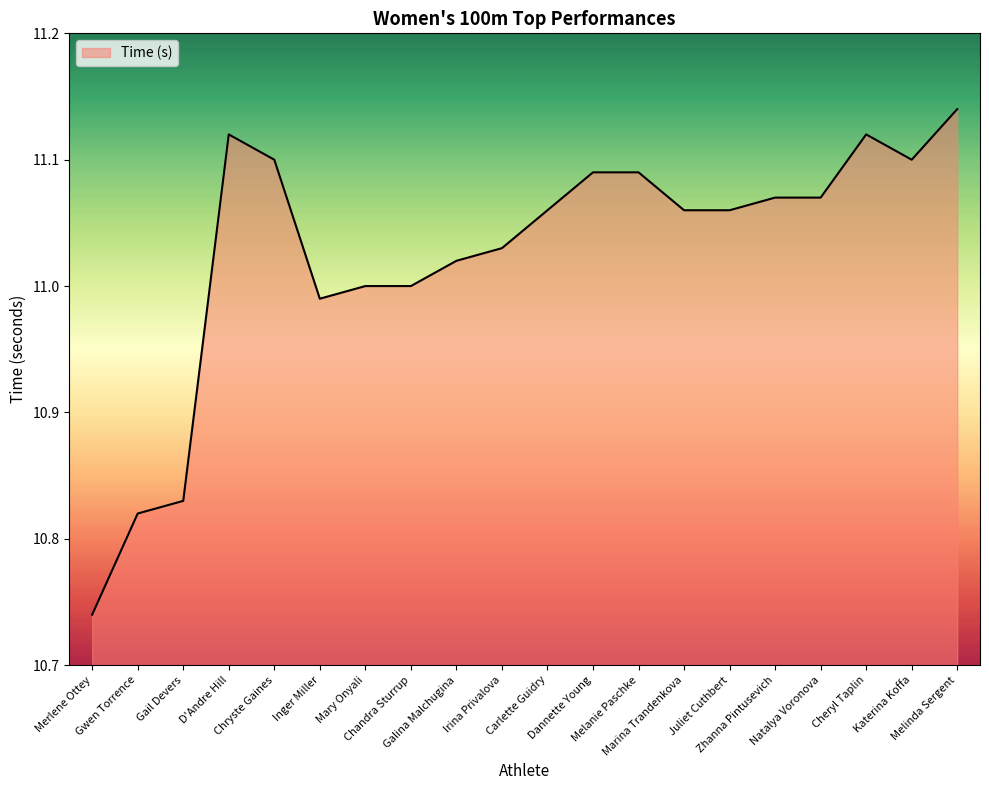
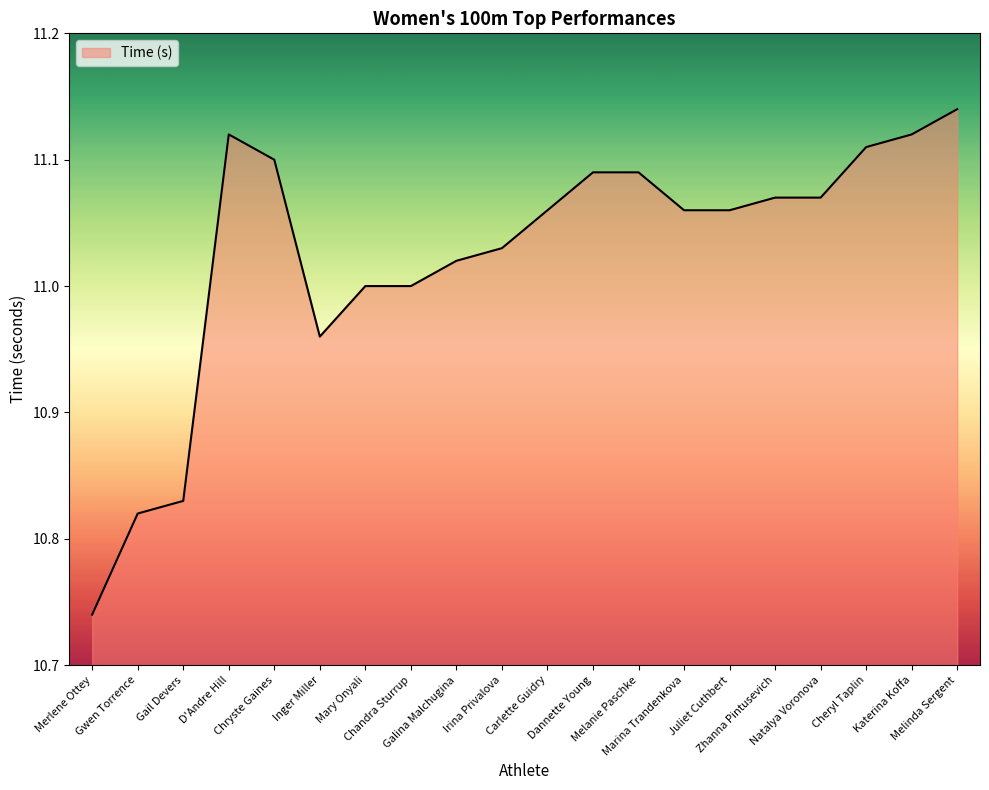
  {
    "Merlene Ottey": 10.74,
    "Gwen Torrence": 10.82,
    "Gail Devers": 10.83,
    "D'Andre Hill": 11.12,
    "Chryste Gaines": 11.10,
-   "Inger Miller": 10.99,
+   "Inger Miller": 10.96,
    "Mary Onyali": 11.00,
    "Chandra Sturrup": 11.00,
    "Galina Malchugina": 11.02,
    "Irina Privalova": 11.03,
    "Carlette Guidry": 11.06,
    "Dannette Young": 11.09,
    "Melanie Paschke": 11.09,
    "Marina Trandenkova": 11.06,
    "Juliet Cuthbert": 11.06,
    "Zhanna Pintusevich": 11.07,
    "Natalya Voronova": 11.07,
-   "Cheryl Taplin": 11.12,
-   "Katerina Koffa": 11.10,
+   "Cheryl Taplin": 11.11,
+   "Katerina Koffa": 11.12,
    "Melinda Sergent": 11.14
  }
